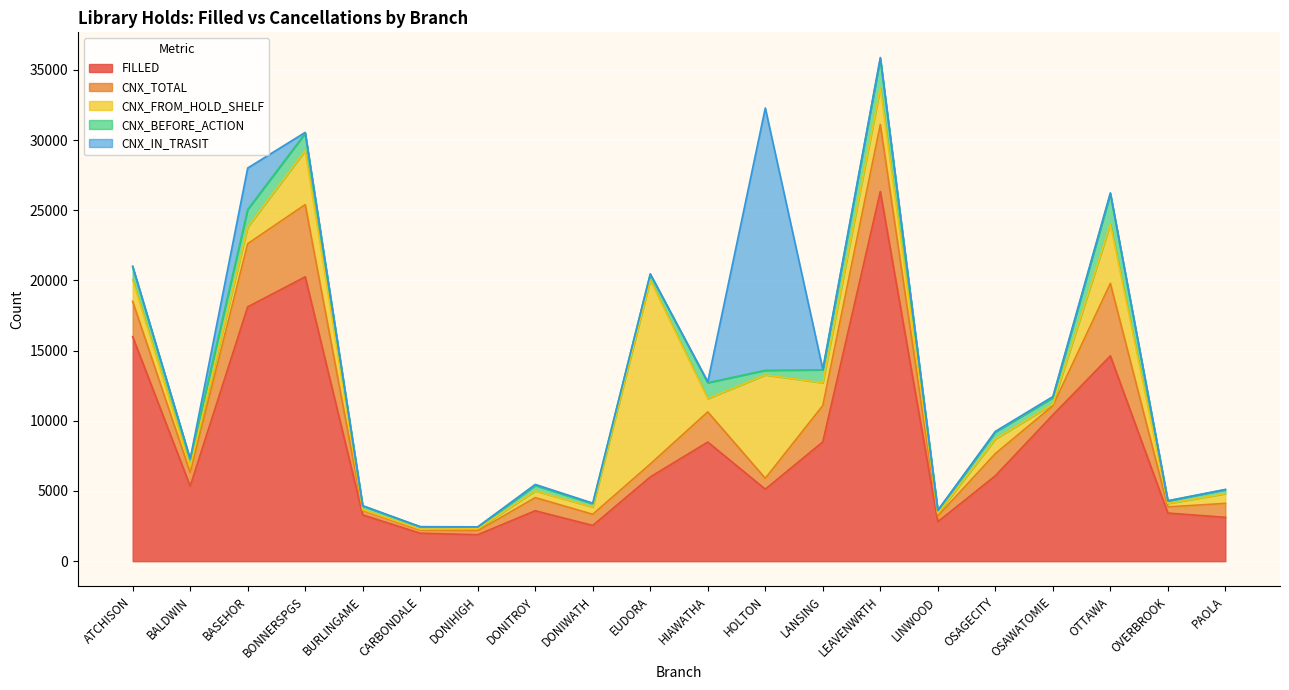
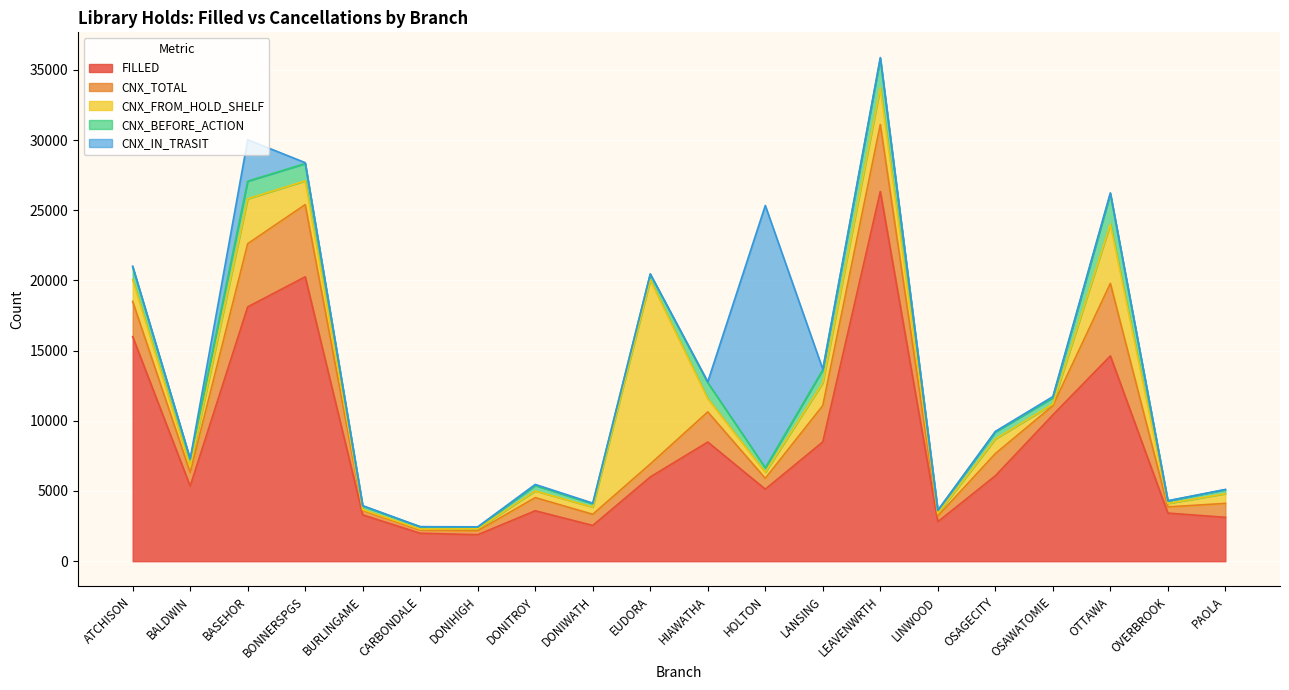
  {
    "CNX_FROM_HOLD_SHELF": {
      "ATCHISON": 1500,
      "BALDWIN": 400,
-     "BASEHOR": 1200,
-     "BONNERSPGS": 3800,
+     "BASEHOR": 3200,
+     "BONNERSPGS": 1700,
      "DONITROY": 500,
      "DONIWATH": 500,
      "EUDORA": 13100,
      "HIAWATHA": 900,
-     "HOLTON": 7400,
+     "HOLTON": 400,
      "LANSING": 1600,
      "LEAVENWRTH": 2600,
      "OSAGECITY": 1000,
      "OTTAWA": 4200,
      "OVERBROOK": 200,
      "PAOLA": 700
    },
    "CNX_BEFORE_ACTION": {
      "BASEHOR": 1300,
      "HOLTON": 300
    },
    "CNX_IN_TRASIT": {
      "HOLTON": 18700
    }
  }
